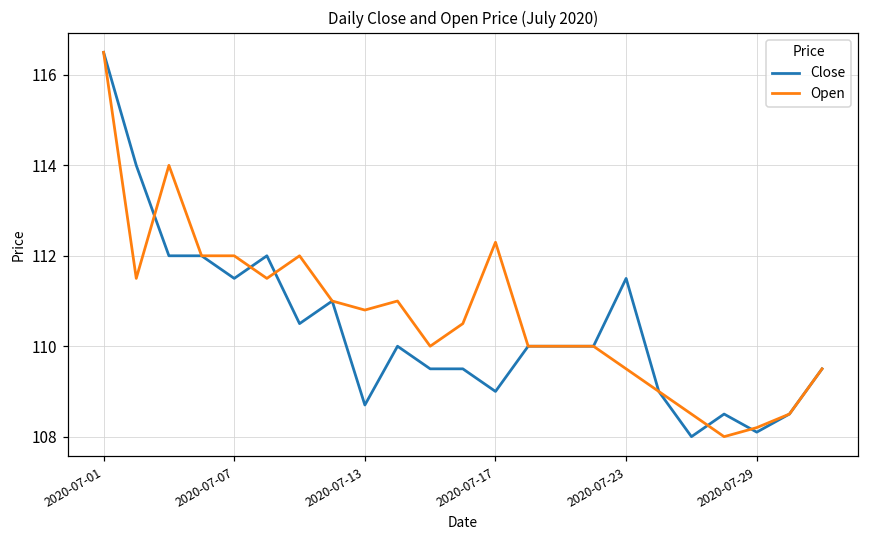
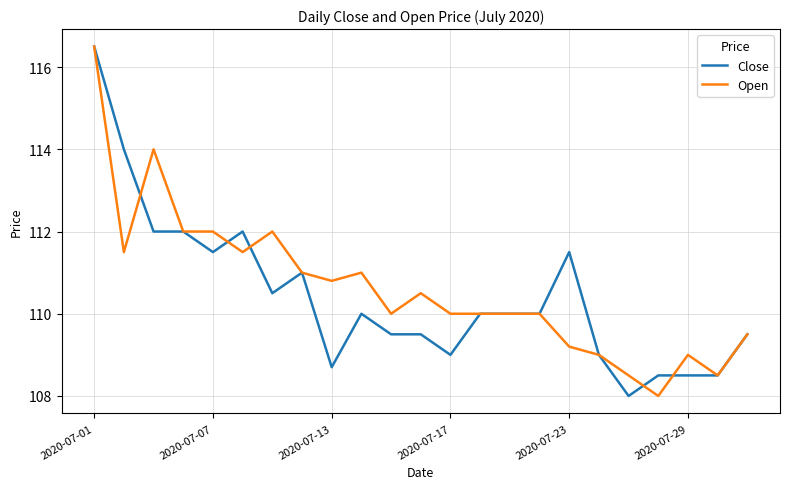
  {
    "Close": {
      "2020-07-07": 111.5,
      "2020-07-13": 108.7,
      "2020-07-17": 109.0,
      "2020-07-23": 111.5,
-     "2020-07-29": 108.1
+     "2020-07-29": 108.5
    },
    "Open": {
      "2020-07-07": 112.0,
      "2020-07-13": 110.8,
-     "2020-07-17": 112.3,
-     "2020-07-23": 109.5,
-     "2020-07-29": 108.2
+     "2020-07-17": 110.0,
+     "2020-07-23": 109.2,
+     "2020-07-29": 109.0
    }
  }
